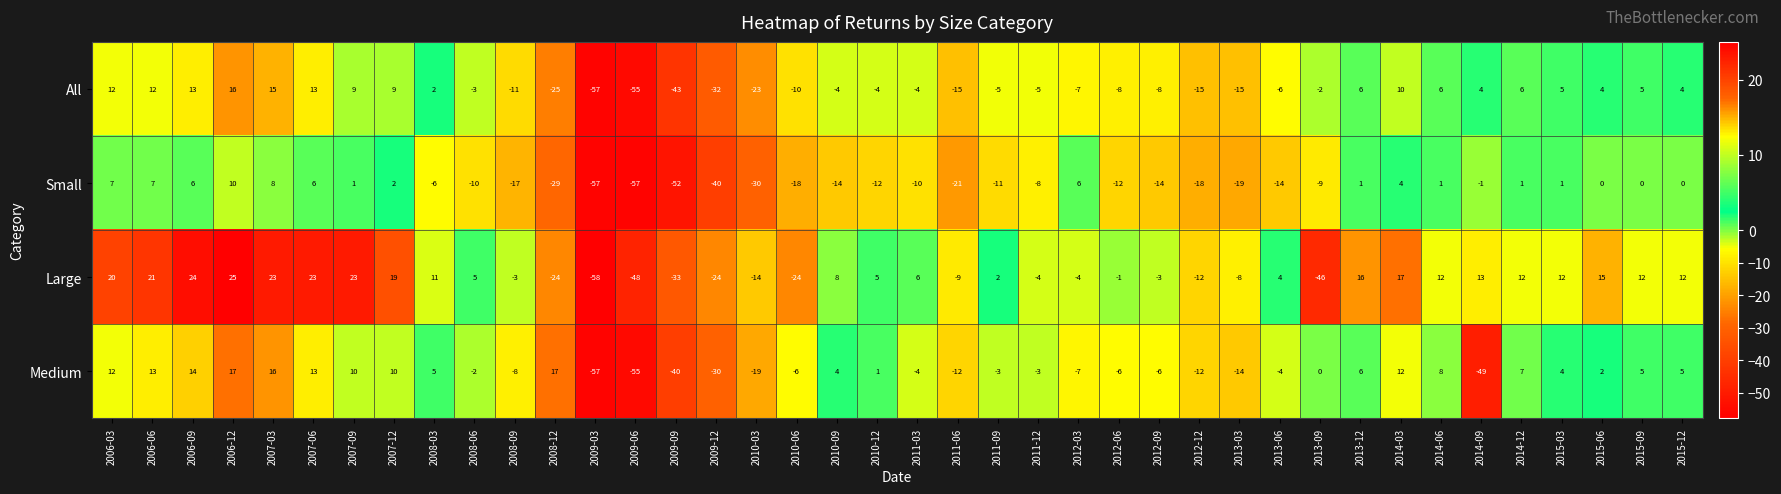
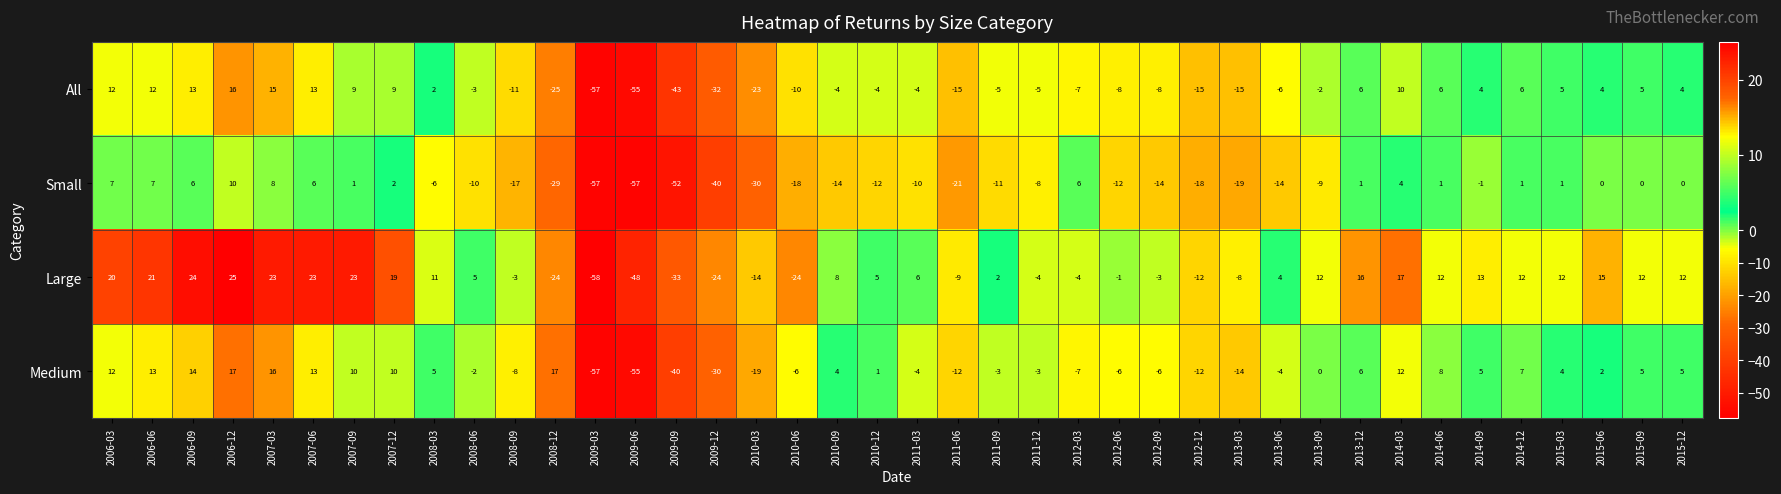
  {
    "All": {
      "2006-03": 12,
      "2006-06": 12,
      "2006-09": 13,
      "2006-12": 16,
      "2007-03": 15,
      "2007-06": 13,
      "2007-09": 9,
      "2007-12": 9,
      "2008-03": 2,
      "2008-06": -3,
      "2008-09": -11,
      "2008-12": -25,
      "2009-03": -57,
      "2009-06": -55,
      "2009-09": -43,
      "2009-12": -32,
      "2010-03": -23,
      "2010-06": -10,
      "2010-09": -4,
      "2010-12": -4,
      "2011-03": -4,
      "2011-06": -15,
      "2011-09": -5,
      "2011-12": -5,
      "2012-03": -7,
      "2012-06": -8,
      "2012-09": -8,
      "2012-12": -15,
      "2013-03": -15,
      "2013-06": -6,
      "2013-09": -2,
      "2013-12": 6,
      "2014-03": 10,
      "2014-06": 6,
      "2014-09": 4,
      "2014-12": 6,
      "2015-03": 5,
      "2015-06": 4,
      "2015-09": 5,
      "2015-12": 4
    },
    "Small": {
      "2006-03": 7,
      "2006-06": 7,
      "2006-09": 6,
      "2006-12": 10,
      "2007-03": 8,
      "2007-06": 6,
      "2007-09": 1,
      "2007-12": 2,
      "2008-03": -6,
      "2008-06": -10,
      "2008-09": -17,
      "2008-12": -29,
      "2009-03": -57,
      "2009-06": -57,
      "2009-09": -52,
      "2009-12": -40,
      "2010-03": -30,
      "2010-06": -18,
      "2010-09": -14,
      "2010-12": -12,
      "2011-03": -10,
      "2011-06": -21,
      "2011-09": -11,
      "2011-12": -8,
      "2012-03": 6,
      "2012-06": -12,
      "2012-09": -14,
      "2012-12": -18,
      "2013-03": -19,
      "2013-06": -14,
      "2013-09": -9,
      "2013-12": 1,
      "2014-03": 4,
      "2014-06": 1,
      "2014-09": -1,
      "2014-12": 1,
      "2015-03": 1,
      "2015-06": 0,
      "2015-09": 0,
      "2015-12": 0
    },
    "Large": {
      "2006-03": 20,
      "2006-06": 21,
      "2006-09": 24,
      "2006-12": 25,
      "2007-03": 23,
      "2007-06": 23,
      "2007-09": 23,
      "2007-12": 19,
      "2008-03": 11,
      "2008-06": 5,
      "2008-09": -3,
      "2008-12": -24,
      "2009-03": -58,
      "2009-06": -48,
      "2009-09": -33,
      "2009-12": -24,
      "2010-03": -14,
      "2010-06": -24,
      "2010-09": 8,
      "2010-12": 5,
      "2011-03": 6,
      "2011-06": -9,
      "2011-09": 2,
      "2011-12": -4,
      "2012-03": -4,
      "2012-06": -1,
      "2012-09": -3,
      "2012-12": -12,
      "2013-03": -8,
      "2013-06": 4,
-     "2013-09": -46,
+     "2013-09": 12,
      "2013-12": 16,
      "2014-03": 17,
      "2014-06": 12,
      "2014-09": 13,
      "2014-12": 12,
      "2015-03": 12,
      "2015-06": 15,
      "2015-09": 12,
      "2015-12": 12
    },
    "Medium": {
      "2006-03": 12,
      "2006-06": 13,
      "2006-09": 14,
      "2006-12": 17,
      "2007-03": 16,
      "2007-06": 13,
      "2007-09": 10,
      "2007-12": 10,
      "2008-03": 5,
      "2008-06": -2,
      "2008-09": -8,
      "2008-12": 17,
      "2009-03": -57,
      "2009-06": -55,
      "2009-09": -40,
      "2009-12": -30,
      "2010-03": -19,
      "2010-06": -6,
      "2010-09": 4,
      "2010-12": 1,
      "2011-03": -4,
      "2011-06": -12,
      "2011-09": -3,
      "2011-12": -3,
      "2012-03": -7,
      "2012-06": -6,
      "2012-09": -6,
      "2012-12": -12,
      "2013-03": -14,
      "2013-06": -4,
      "2013-09": 0,
      "2013-12": 6,
      "2014-03": 12,
      "2014-06": 8,
-     "2014-09": -49,
+     "2014-09": 5,
      "2014-12": 7,
      "2015-03": 4,
      "2015-06": 2,
      "2015-09": 5,
      "2015-12": 5
    }
  }
